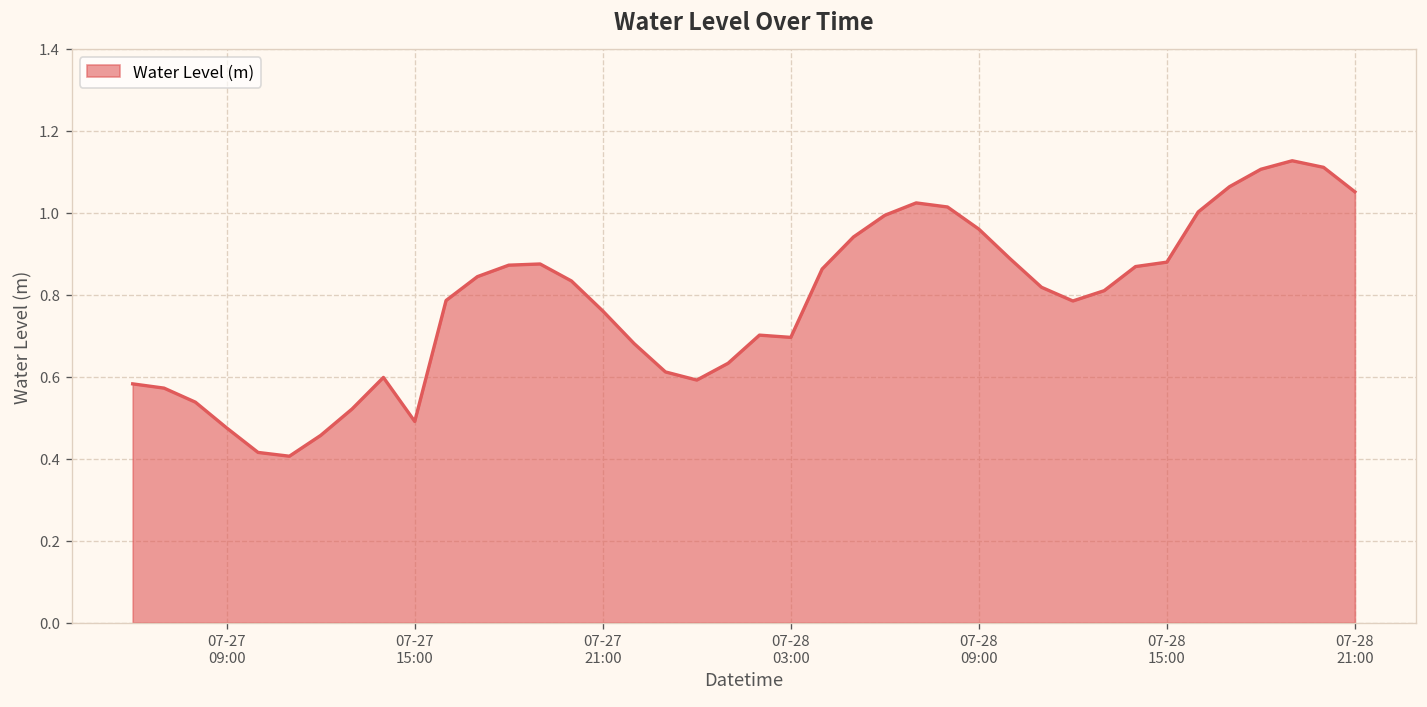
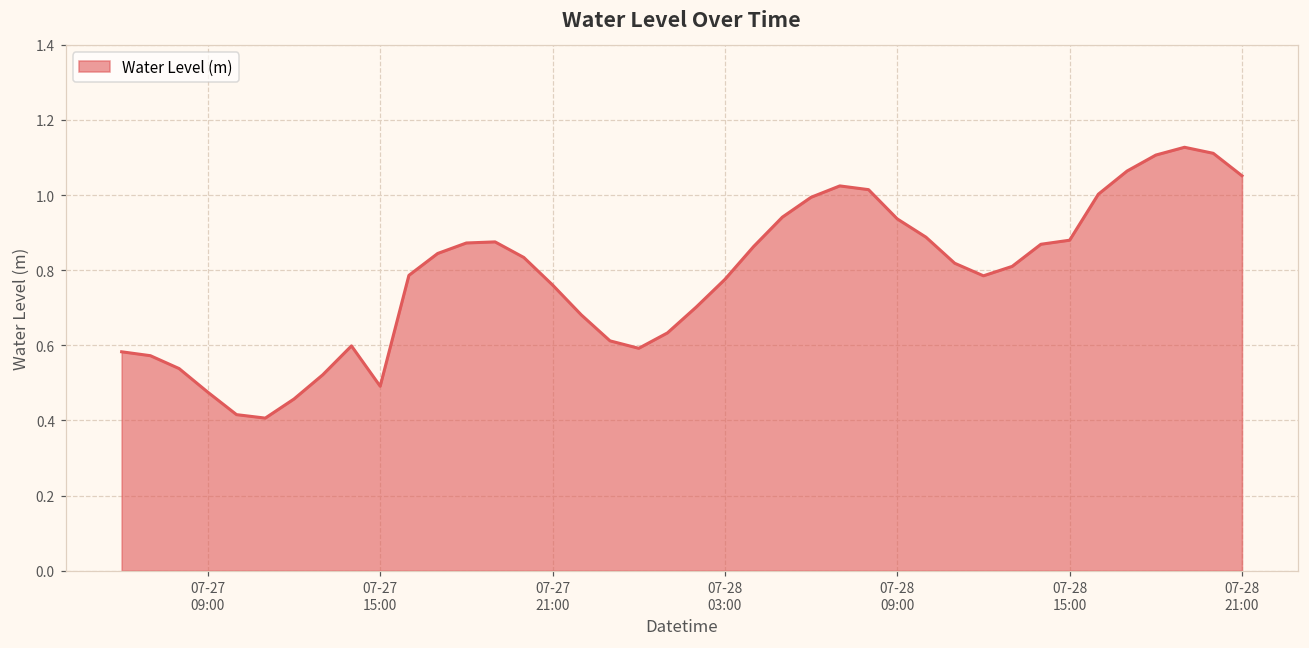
  {
    "07-27 09:00": 0.48,
    "07-27 15:00": 0.49,
    "07-27 21:00": 0.76,
-   "07-28 03:00": 0.70,
-   "07-28 09:00": 0.96,
+   "07-28 03:00": 0.78,
+   "07-28 09:00": 0.94,
    "07-28 15:00": 0.88,
    "07-28 21:00": 1.05
  }
